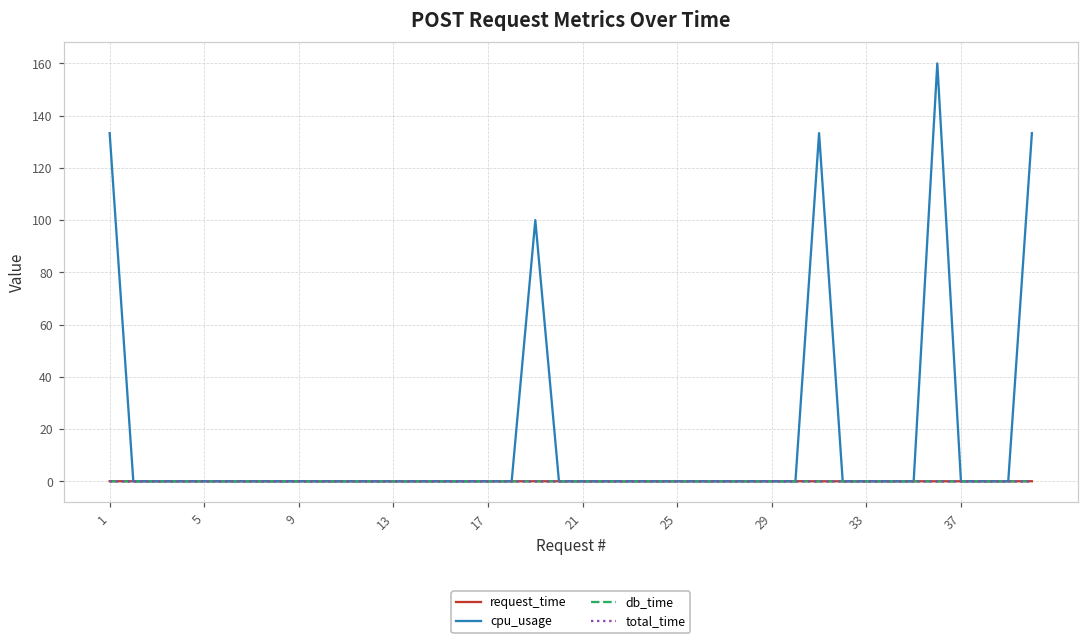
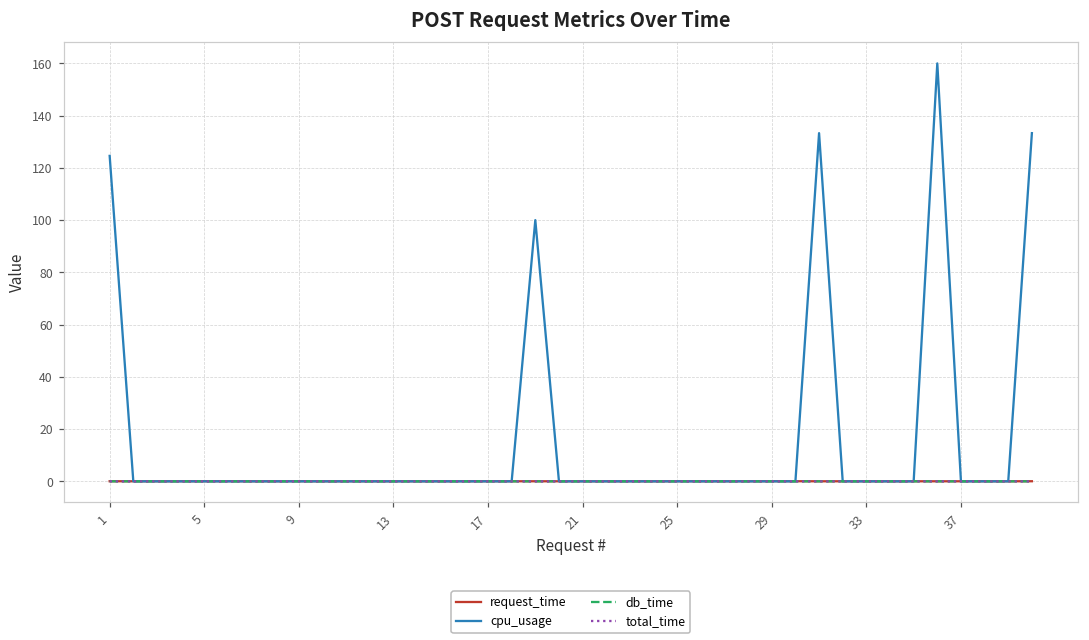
  {
    "total_time": {
      "1": 0
    },
    "cpu_usage": {
-     "1": 133
+     "1": 125
    }
  }
